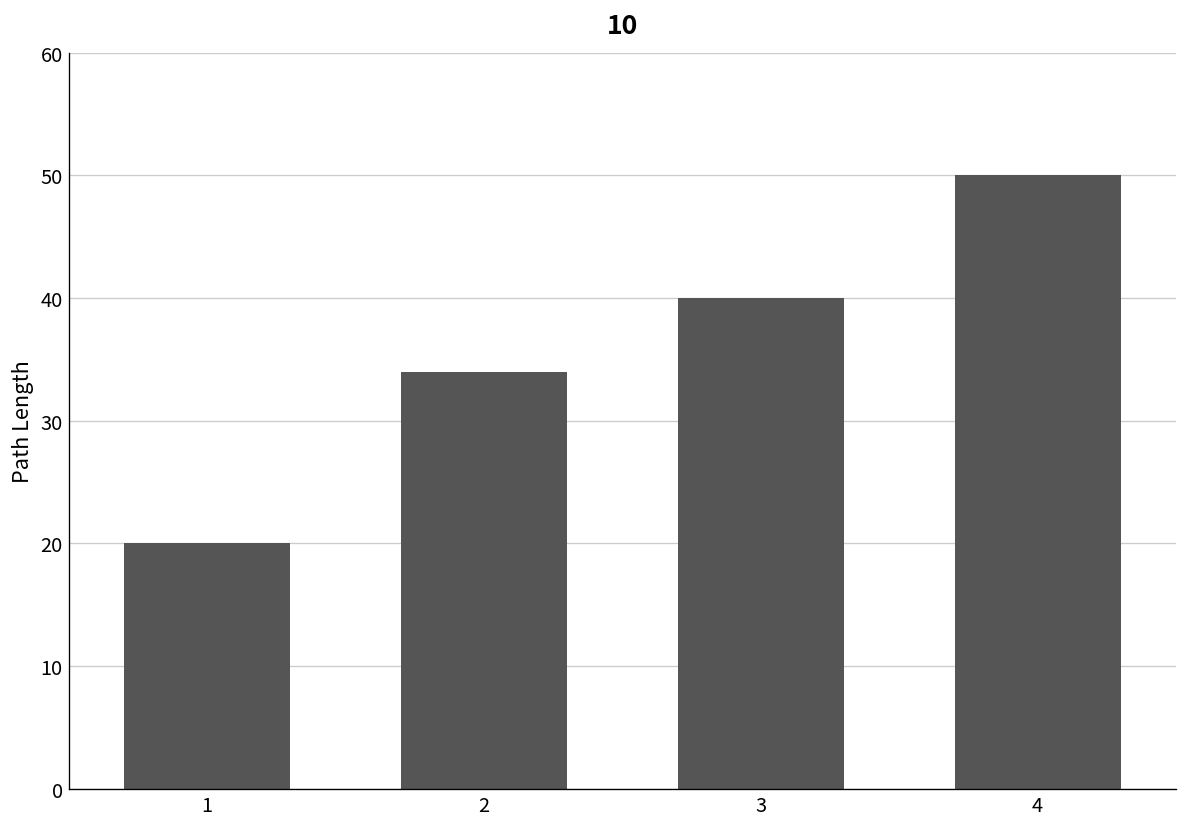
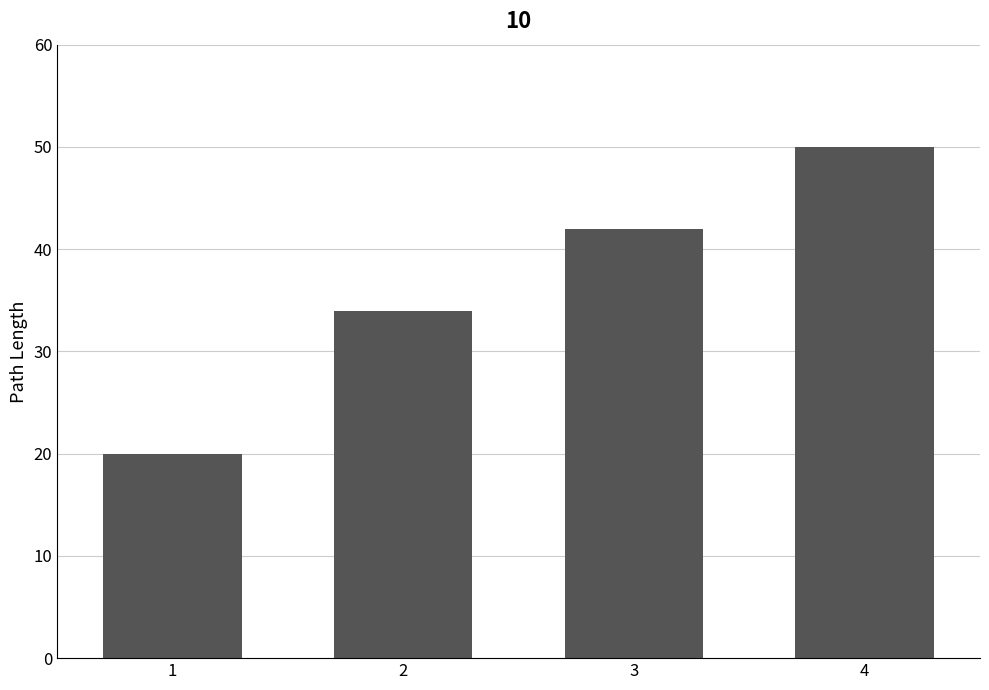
  {
    "1": 20,
    "2": 34,
-   "3": 40,
+   "3": 42,
    "4": 50
  }
